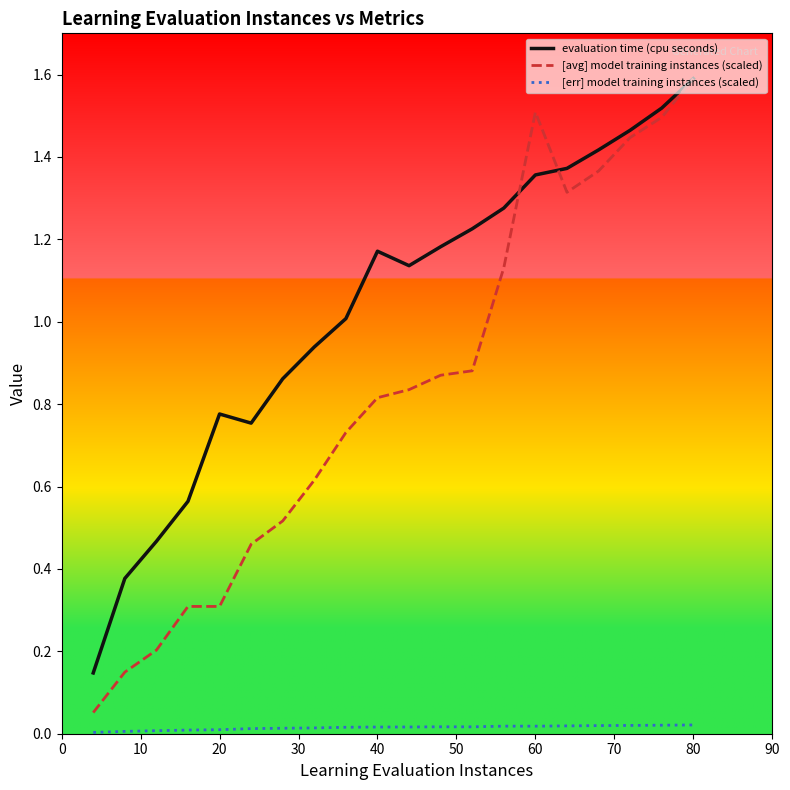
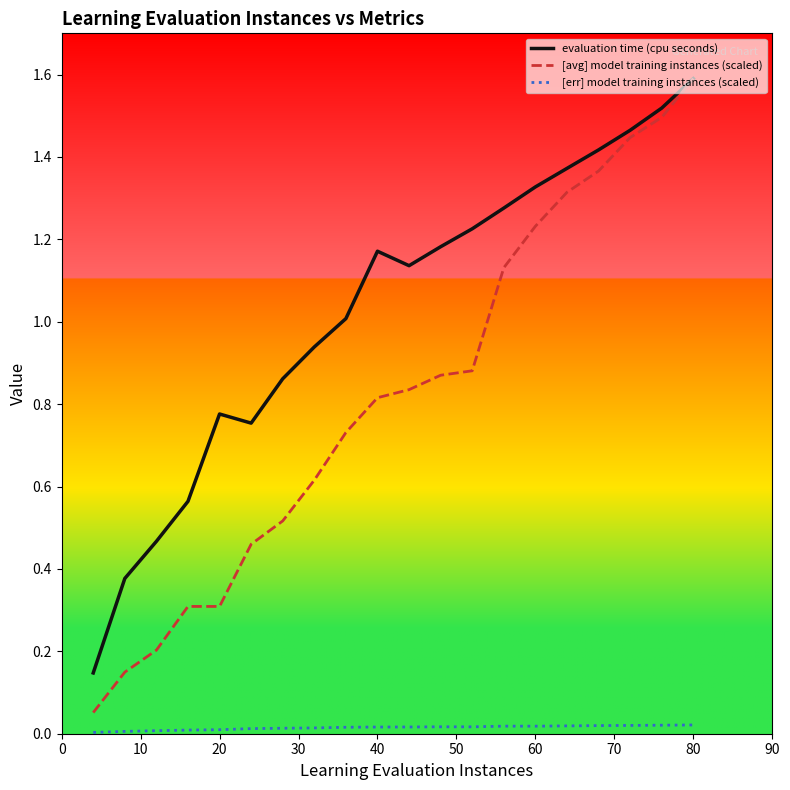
  {
    "evaluation time (cpu seconds)": {
      "20": 0.78,
      "40": 1.17,
-     "60": 1.36
+     "60": 1.33
    },
    "[avg] model training instances (scaled)": {
      "20": 0.31,
      "40": 0.82,
-     "60": 1.51
+     "60": 1.23
    },
    "[err] model training instances (scaled)": {
      "20": 0.01,
      "40": 0.02,
      "60": 0.02,
      "80": 0.02
    }
  }
